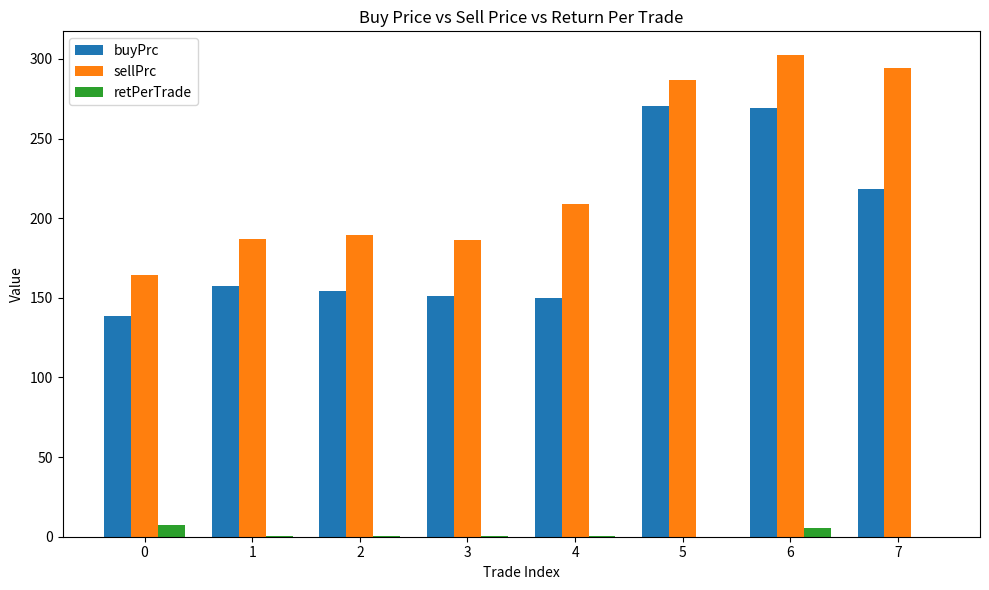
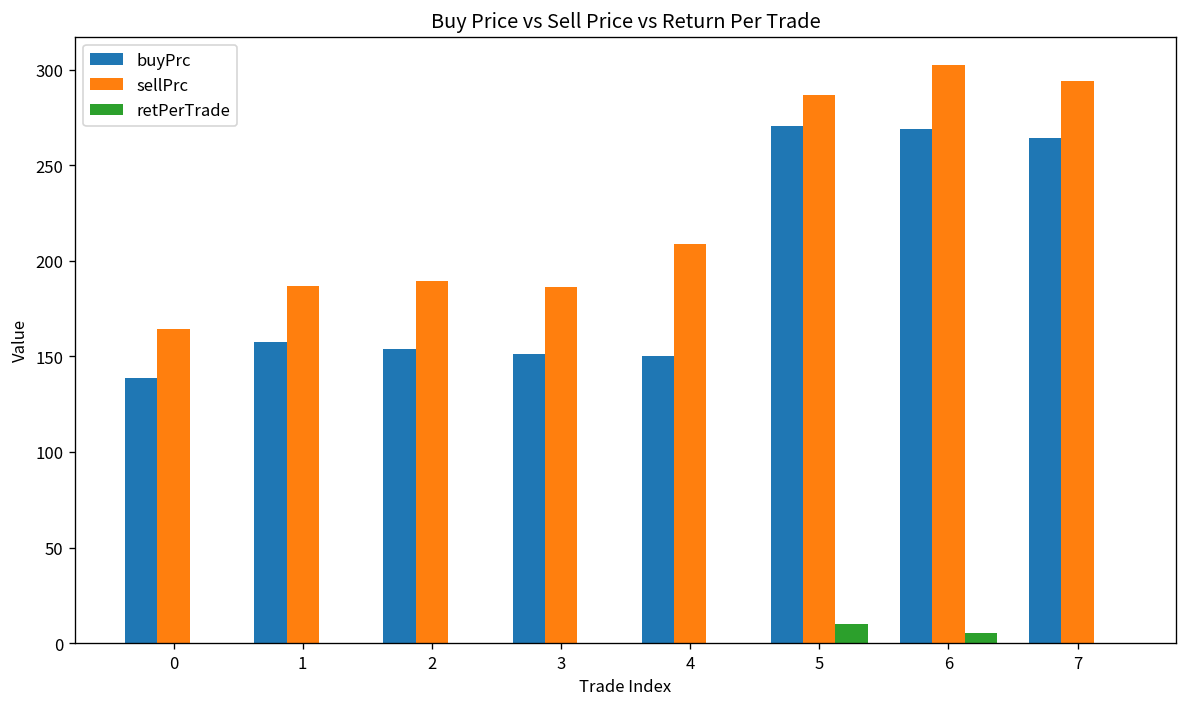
  {
    "buyPrc": {
      "0": 139,
      "1": 158,
      "2": 154,
      "3": 151,
      "4": 150,
      "5": 271,
      "6": 269,
-     "7": 218
+     "7": 264
    },
    "sellPrc": {
      "0": 164,
      "1": 187,
      "2": 189,
      "3": 186,
      "4": 209,
      "5": 287,
      "6": 302,
      "7": 294
    },
    "retPerTrade": {
-     "0": 7,
-     "5": 0,
+     "0": 0,
+     "5": 10,
      "6": 5
    }
  }
